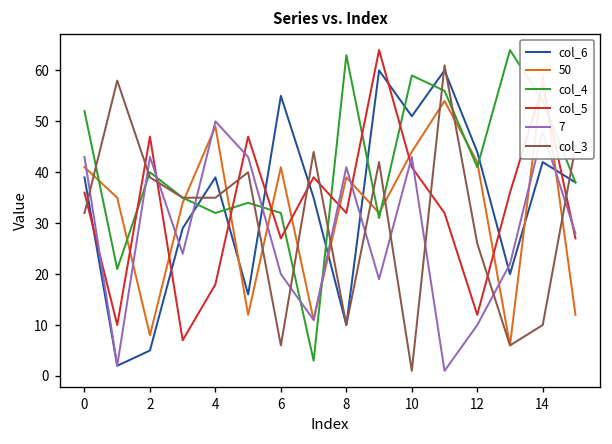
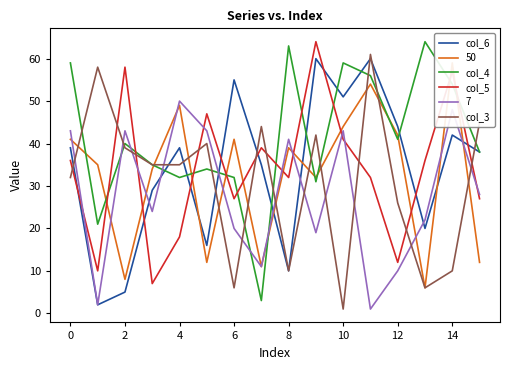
  {
    "col_6": {
      "0": 39,
      "2": 5,
      "4": 39,
      "6": 55,
      "10": 51,
      "12": 44,
      "14": 42
    },
    "50": {
      "0": 41,
      "2": 8,
      "4": 49,
      "6": 41,
      "8": 39,
      "10": 44,
      "12": 42
    },
    "col_4": {
-     "0": 52,
+     "0": 59,
      "2": 40,
      "4": 32,
      "6": 32,
      "8": 63,
      "10": 59,
      "12": 41
    },
    "col_5": {
      "0": 36,
-     "2": 47,
+     "2": 58,
      "4": 18,
      "6": 27,
      "8": 32,
      "10": 41,
      "12": 12
    },
    "7": {
      "0": 43,
      "2": 43,
      "4": 50,
      "6": 20,
      "8": 41,
      "10": 43,
      "12": 10
    },
    "col_3": {
      "0": 32,
      "2": 39,
      "4": 35,
      "6": 6,
      "10": 1,
      "12": 26,
      "14": 10
    }
  }
